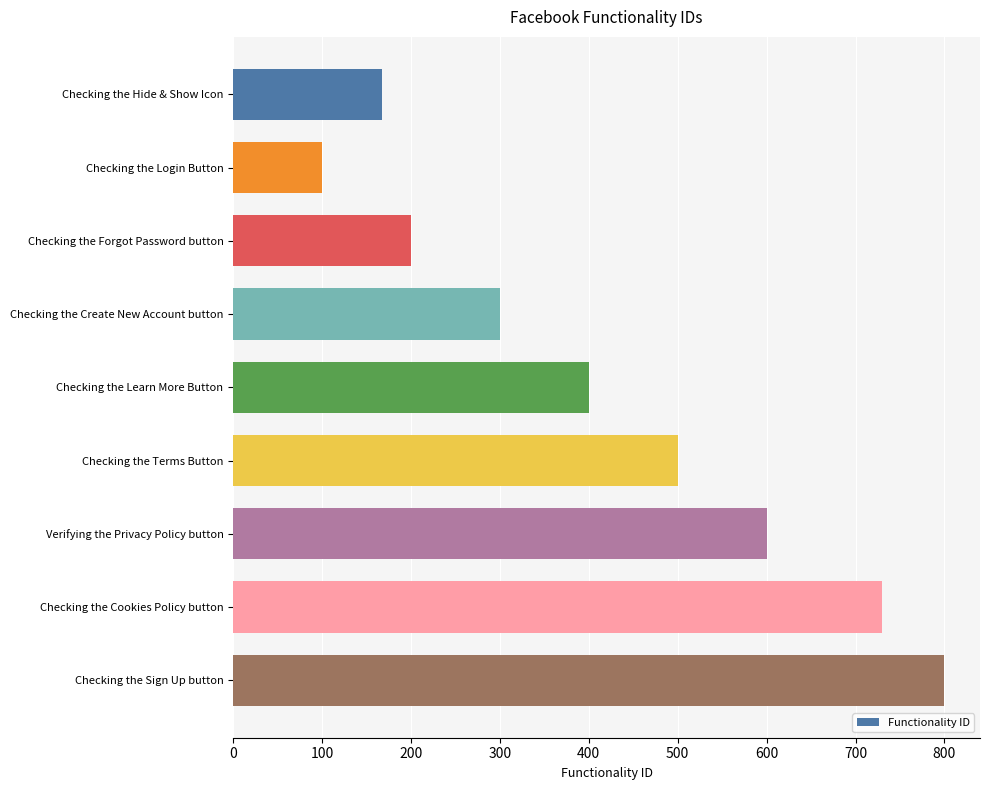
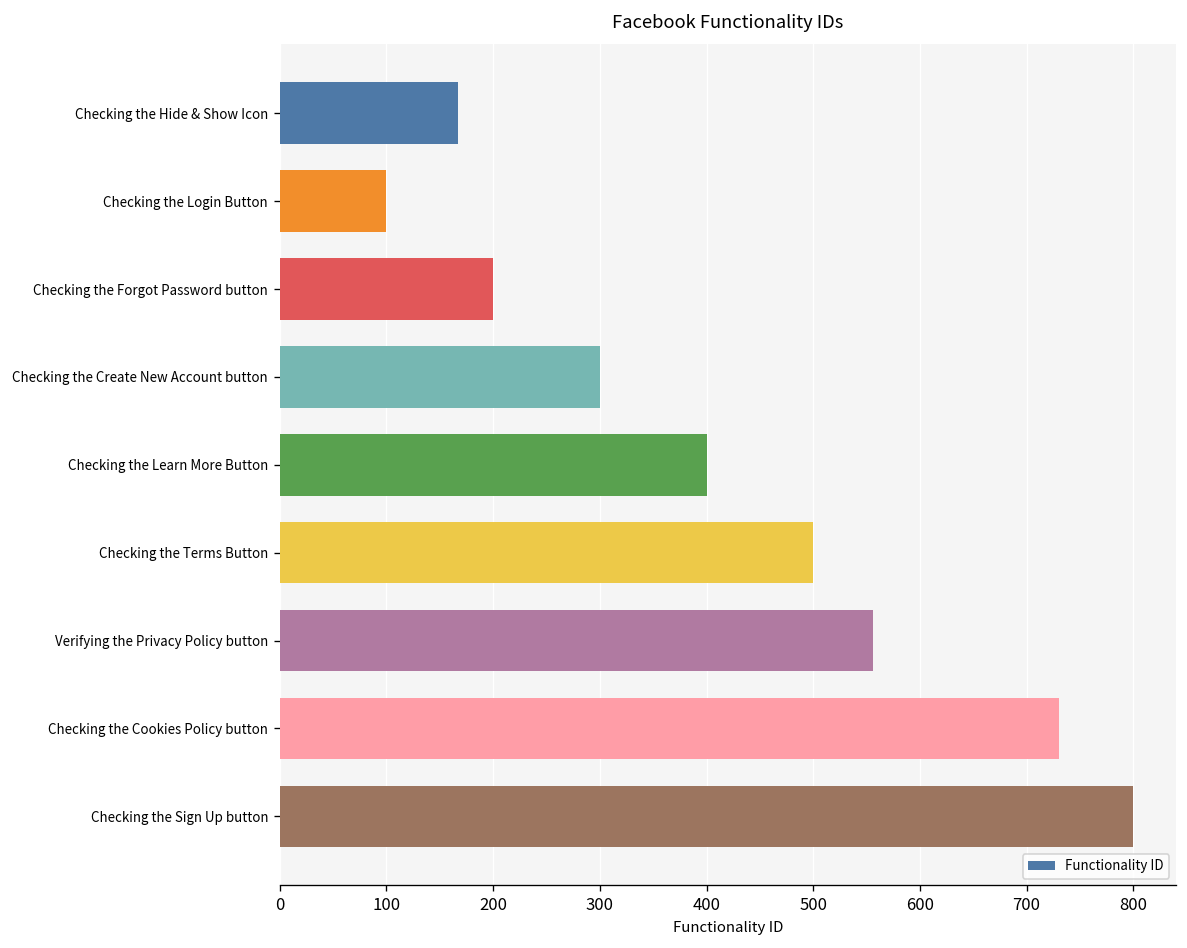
  {
    "Checking the Hide & Show Icon": 170,
    "Checking the Login Button": 100,
    "Checking the Forgot Password button": 200,
    "Checking the Create New Account button": 300,
    "Checking the Learn More Button": 400,
    "Checking the Terms Button": 500,
-   "Verifying the Privacy Policy button": 600,
+   "Verifying the Privacy Policy button": 560,
    "Checking the Cookies Policy button": 730,
    "Checking the Sign Up button": 800
  }
